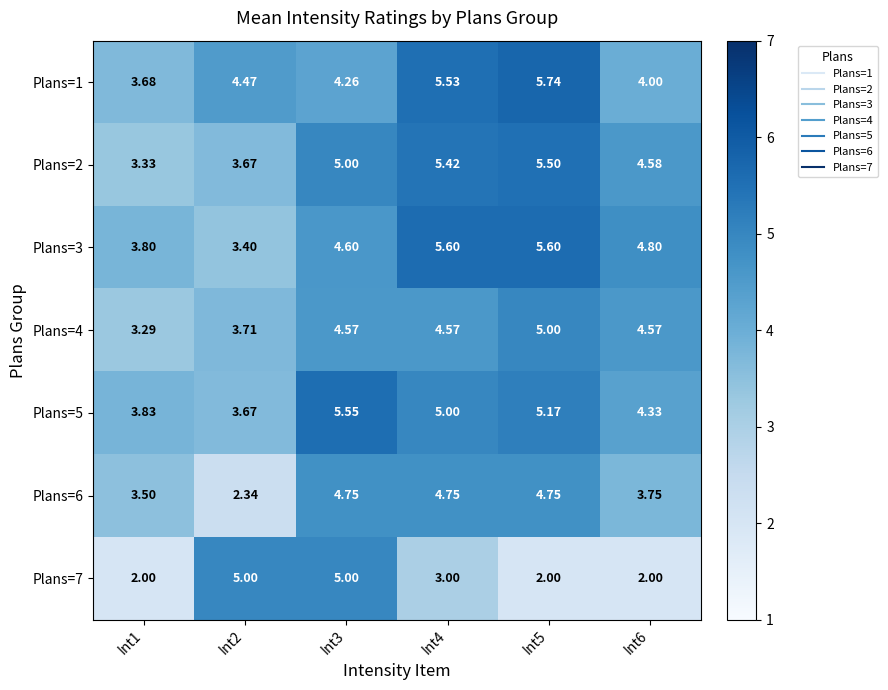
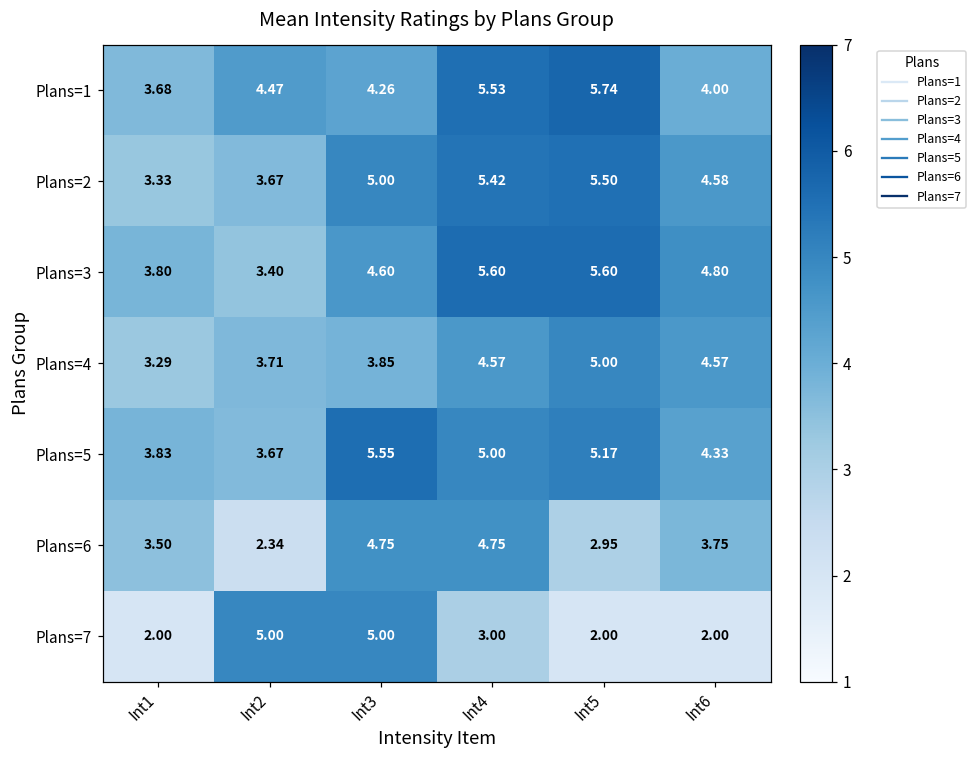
  {
    "Plans=1": {
      "Int1": 3.68,
      "Int2": 4.47,
      "Int3": 4.26,
      "Int4": 5.53,
      "Int5": 5.74,
      "Int6": 4.00
    },
    "Plans=2": {
      "Int1": 3.33,
      "Int2": 3.67,
      "Int3": 5.00,
      "Int4": 5.42,
      "Int5": 5.50,
      "Int6": 4.58
    },
    "Plans=3": {
      "Int1": 3.80,
      "Int2": 3.40,
      "Int3": 4.60,
      "Int4": 5.60,
      "Int5": 5.60,
      "Int6": 4.80
    },
    "Plans=4": {
      "Int1": 3.29,
      "Int2": 3.71,
-     "Int3": 4.57,
+     "Int3": 3.85,
      "Int4": 4.57,
      "Int5": 5.00,
      "Int6": 4.57
    },
    "Plans=5": {
      "Int1": 3.83,
      "Int2": 3.67,
      "Int3": 5.55,
      "Int4": 5.00,
      "Int5": 5.17,
      "Int6": 4.33
    },
    "Plans=6": {
      "Int1": 3.50,
      "Int2": 2.34,
      "Int3": 4.75,
      "Int4": 4.75,
-     "Int5": 4.75,
+     "Int5": 2.95,
      "Int6": 3.75
    },
    "Plans=7": {
      "Int1": 2.00,
      "Int2": 5.00,
      "Int3": 5.00,
      "Int4": 3.00,
      "Int5": 2.00,
      "Int6": 2.00
    }
  }
